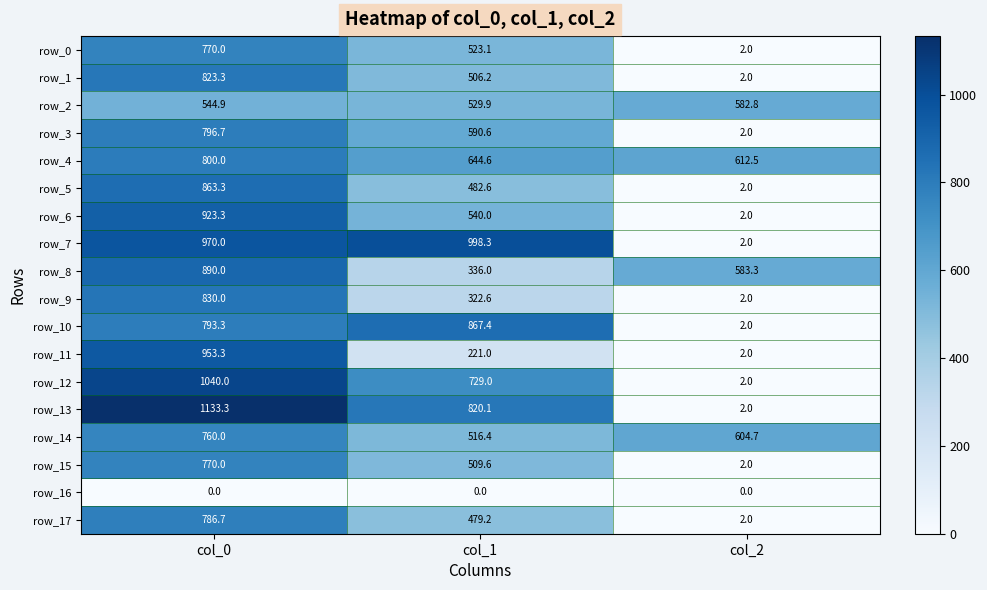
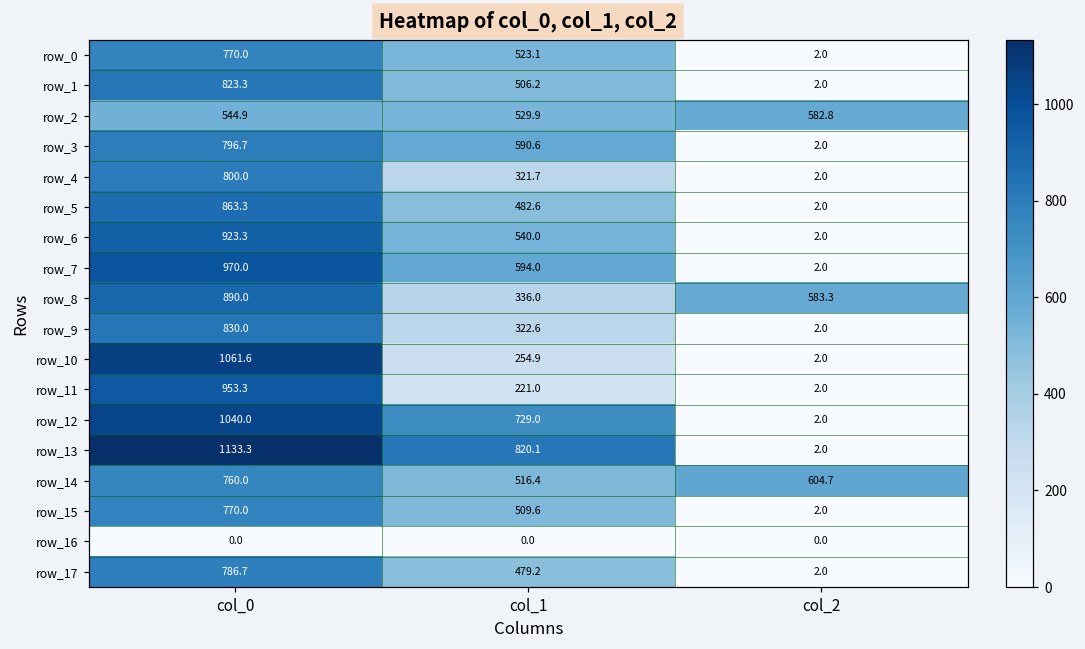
  {
    "row_0": {
      "col_0": 770.0,
      "col_1": 523.1,
      "col_2": 2.0
    },
    "row_1": {
      "col_0": 823.3,
      "col_1": 506.2,
      "col_2": 2.0
    },
    "row_2": {
      "col_0": 544.9,
      "col_1": 529.9,
      "col_2": 582.8
    },
    "row_3": {
      "col_0": 796.7,
      "col_1": 590.6,
      "col_2": 2.0
    },
    "row_4": {
      "col_0": 800.0,
-     "col_1": 644.6,
-     "col_2": 612.5
+     "col_1": 321.7,
+     "col_2": 2.0
    },
    "row_5": {
      "col_0": 863.3,
      "col_1": 482.6,
      "col_2": 2.0
    },
    "row_6": {
      "col_0": 923.3,
      "col_1": 540.0,
      "col_2": 2.0
    },
    "row_7": {
      "col_0": 970.0,
-     "col_1": 998.3,
+     "col_1": 594.0,
      "col_2": 2.0
    },
    "row_8": {
      "col_0": 890.0,
      "col_1": 336.0,
      "col_2": 583.3
    },
    "row_9": {
      "col_0": 830.0,
      "col_1": 322.6,
      "col_2": 2.0
    },
    "row_10": {
-     "col_0": 793.3,
-     "col_1": 867.4,
+     "col_0": 1061.6,
+     "col_1": 254.9,
      "col_2": 2.0
    },
    "row_11": {
      "col_0": 953.3,
      "col_1": 221.0,
      "col_2": 2.0
    },
    "row_12": {
      "col_0": 1040.0,
      "col_1": 729.0,
      "col_2": 2.0
    },
    "row_13": {
      "col_0": 1133.3,
      "col_1": 820.1,
      "col_2": 2.0
    },
    "row_14": {
      "col_0": 760.0,
      "col_1": 516.4,
      "col_2": 604.7
    },
    "row_15": {
      "col_0": 770.0,
      "col_1": 509.6,
      "col_2": 2.0
    },
    "row_16": {
      "col_0": 0.0,
      "col_1": 0.0,
      "col_2": 0.0
    },
    "row_17": {
      "col_0": 786.7,
      "col_1": 479.2,
      "col_2": 2.0
    }
  }
